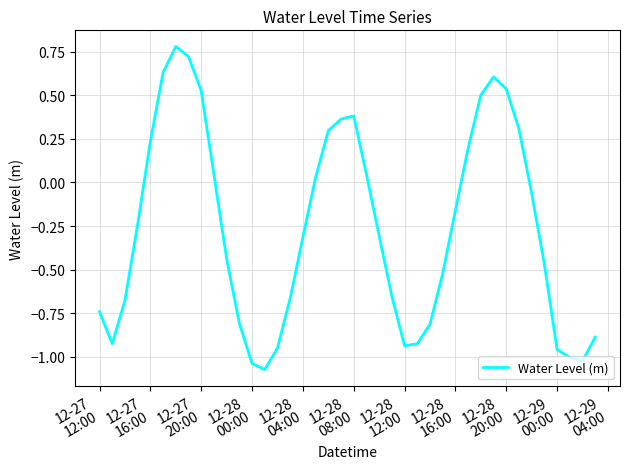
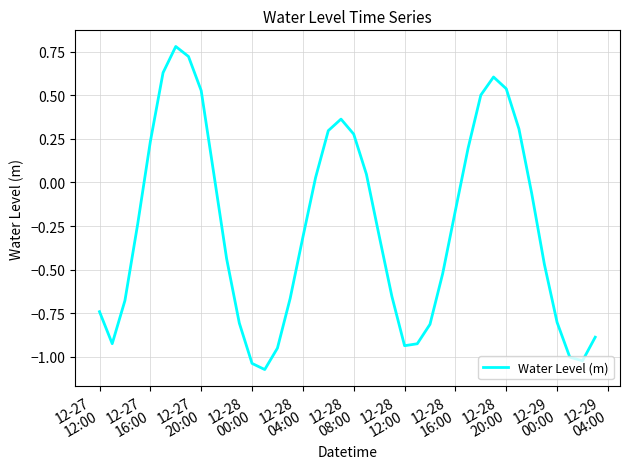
  {
    "12-27 12:00": -0.74,
    "12-27 16:00": 0.23,
    "12-27 20:00": 0.53,
    "12-28 00:00": -1.04,
    "12-28 04:00": -0.31,
-   "12-28 08:00": 0.38,
+   "12-28 08:00": 0.28,
    "12-28 12:00": -0.94,
    "12-28 16:00": -0.16,
    "12-28 20:00": 0.54,
-   "12-29 00:00": -0.96
+   "12-29 00:00": -0.80
  }
